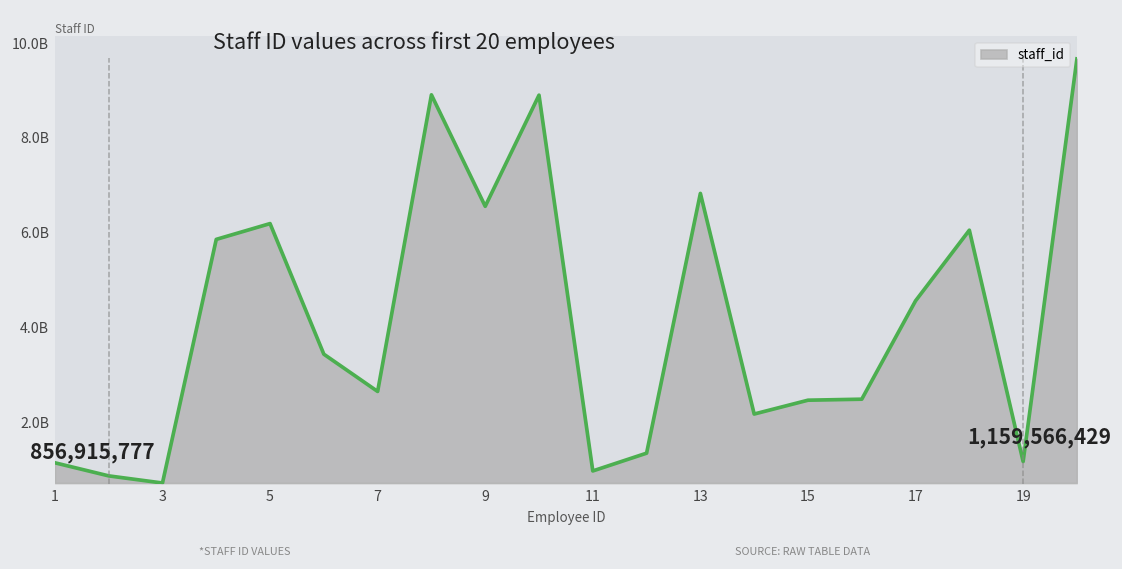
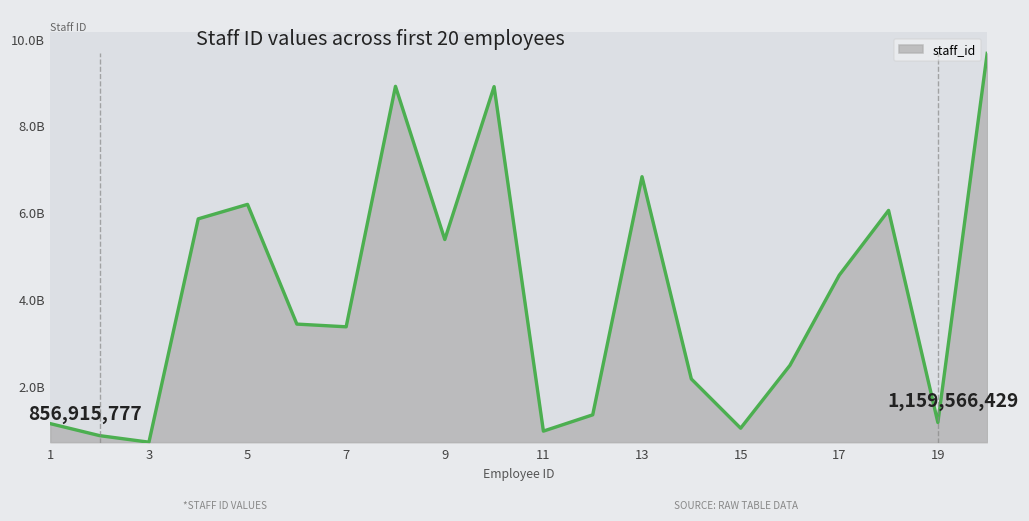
  {
    "3": 700000000,
    "5": 6200000000,
-   "7": 2600000000,
-   "9": 6500000000,
+   "7": 3400000000,
+   "9": 5400000000,
    "11": 1000000000,
    "13": 6800000000,
-   "15": 2500000000,
+   "15": 1000000000,
    "17": 4600000000
  }
